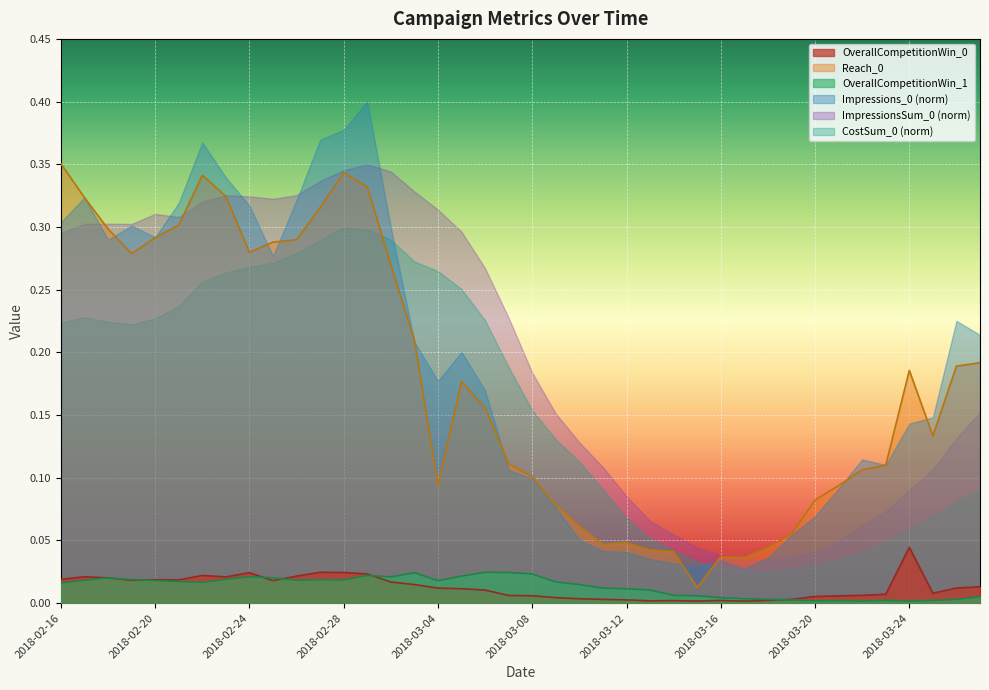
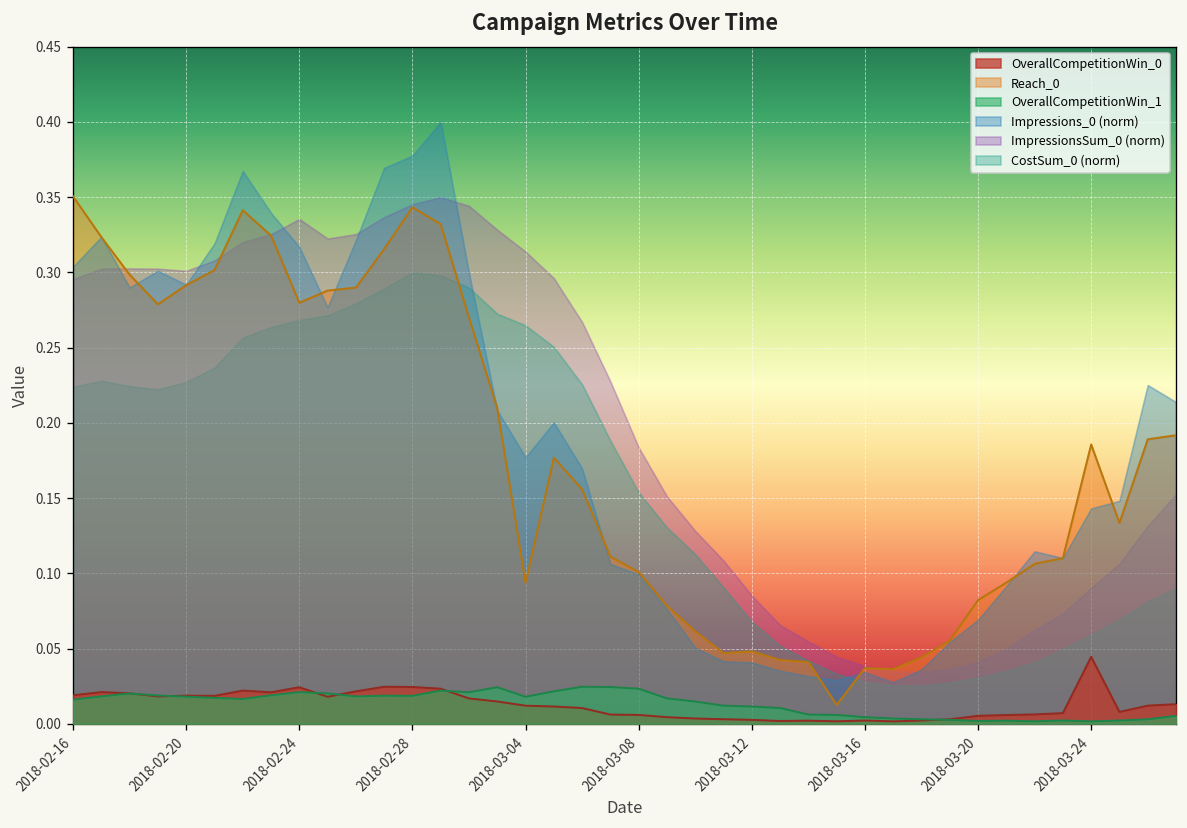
  {
    "OverallCompetitionWin_0": {
      "2018-02-16": 0.019,
      "2018-02-24": 0.024,
      "2018-02-28": 0.024,
      "2018-03-04": 0.012,
      "2018-03-08": 0.006,
      "2018-03-12": 0.003,
      "2018-03-16": 0.002,
      "2018-03-20": 0.005,
      "2018-03-24": 0.044
    },
    "Reach_0": {
      "2018-02-16": 0.351,
      "2018-02-24": 0.280,
      "2018-03-04": 0.094,
      "2018-03-12": 0.048,
      "2018-03-20": 0.082,
      "2018-03-24": 0.186
    },
    "ImpressionsSum_0 (norm)": {
      "2018-02-16": 0.295,
-     "2018-02-20": 0.310,
-     "2018-02-24": 0.324,
+     "2018-02-20": 0.301,
+     "2018-02-24": 0.336,
      "2018-03-04": 0.314,
      "2018-03-08": 0.184,
      "2018-03-12": 0.085,
      "2018-03-20": 0.041,
      "2018-03-24": 0.090
    }
  }
